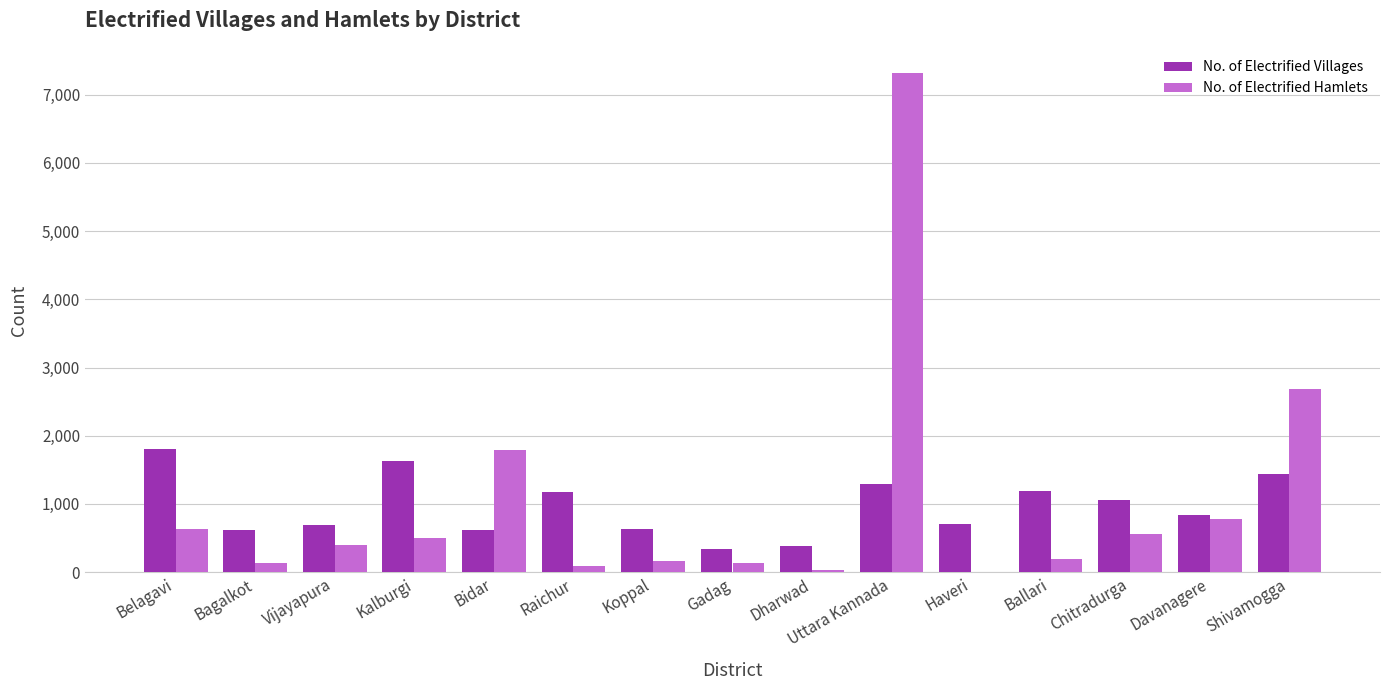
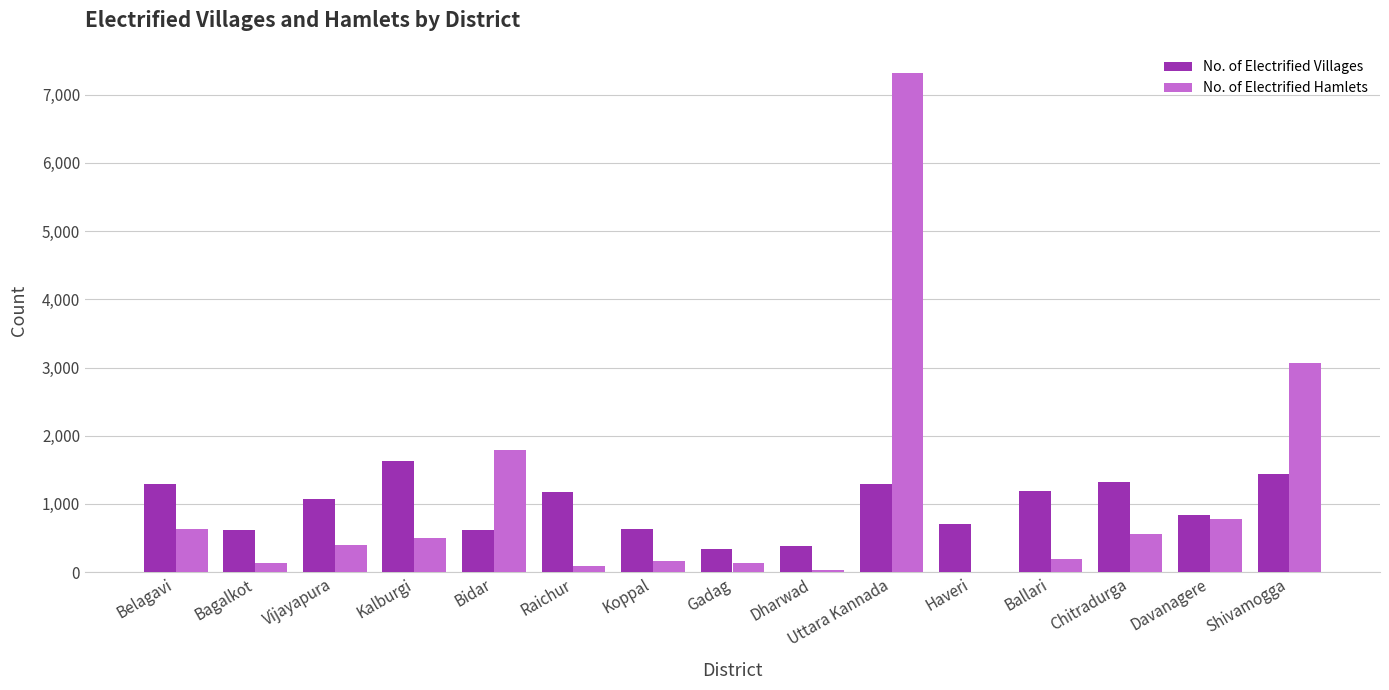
  {
    "No. of Electrified Villages": {
-     "Belagavi": "1,800",
+     "Belagavi": "1,300",
      "Bagalkot": "600",
-     "Vijayapura": "700",
+     "Vijayapura": "1,100",
      "Kalburgi": "1,600",
      "Bidar": "600",
      "Raichur": "1,200",
      "Koppal": "600",
      "Gadag": "300",
      "Dharwad": "400",
      "Uttara Kannada": "1,300",
      "Haveri": "700",
      "Ballari": "1,200",
-     "Chitradurga": "1,100",
+     "Chitradurga": "1,300",
      "Davanagere": "800",
      "Shivamogga": "1,400"
    },
    "No. of Electrified Hamlets": {
      "Belagavi": "600",
      "Bagalkot": "100",
      "Vijayapura": "400",
      "Kalburgi": "500",
      "Bidar": "1,800",
      "Raichur": "100",
      "Koppal": "200",
      "Gadag": "100",
      "Uttara Kannada": "7,300",
      "Haveri": "0",
      "Ballari": "200",
      "Chitradurga": "600",
      "Davanagere": "800",
-     "Shivamogga": "2,700"
+     "Shivamogga": "3,100"
    }
  }
